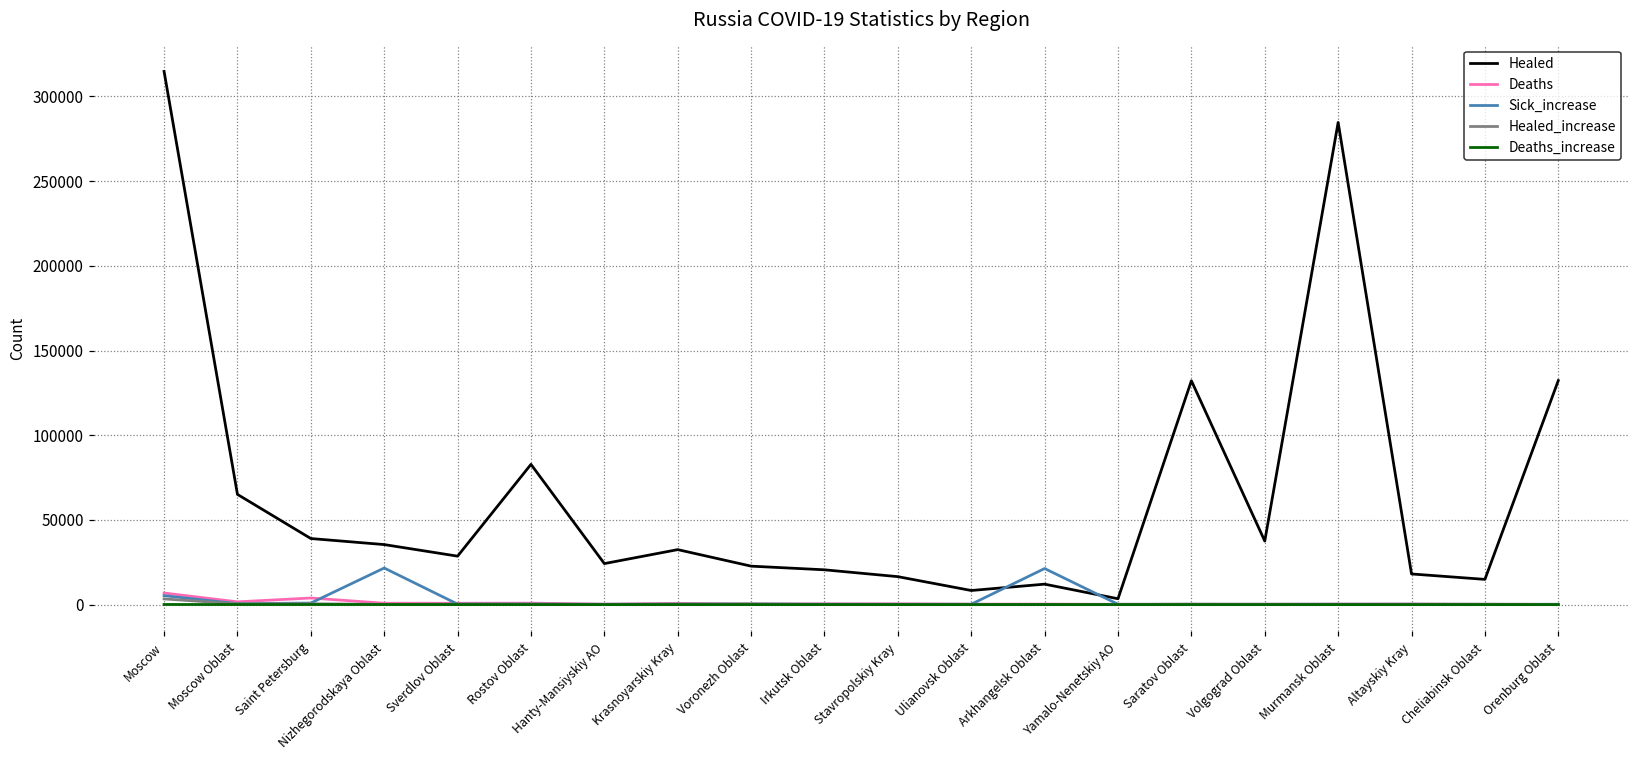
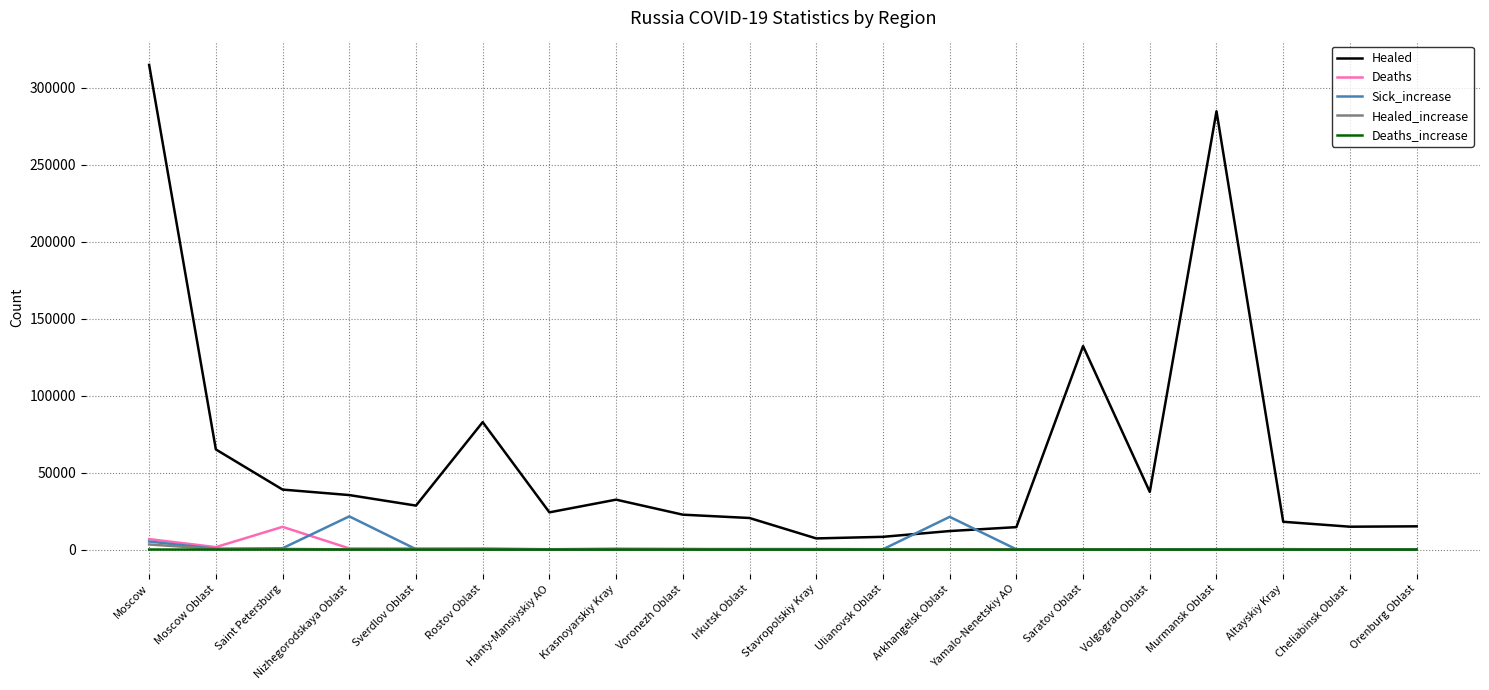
  {
    "Healed": {
      "Moscow": 315000,
      "Moscow Oblast": 65000,
      "Saint Petersburg": 39000,
      "Nizhegorodskaya Oblast": 35000,
      "Sverdlov Oblast": 29000,
      "Rostov Oblast": 83000,
      "Hanty-Mansiyskiy AO": 24000,
      "Krasnoyarskiy Kray": 32000,
      "Voronezh Oblast": 23000,
      "Irkutsk Oblast": 21000,
-     "Stavropolskiy Kray": 16000,
+     "Stavropolskiy Kray": 7000,
      "Ulianovsk Oblast": 8000,
      "Arkhangelsk Oblast": 12000,
-     "Yamalo-Nenetskiy AO": 3000,
+     "Yamalo-Nenetskiy AO": 15000,
      "Saratov Oblast": 132000,
      "Volgograd Oblast": 37000,
      "Murmansk Oblast": 285000,
      "Altayskiy Kray": 18000,
      "Cheliabinsk Oblast": 15000,
-     "Orenburg Oblast": 132000
+     "Orenburg Oblast": 15000
    },
    "Deaths": {
-     "Saint Petersburg": 4000
+     "Saint Petersburg": 15000
    },
    "Sick_increase": {
      "Nizhegorodskaya Oblast": 22000,
      "Arkhangelsk Oblast": 21000
    },
    "Healed_increase": {
      "Moscow": 3000
    },
    "Deaths_increase": {
      "Moscow": 0
    }
  }
